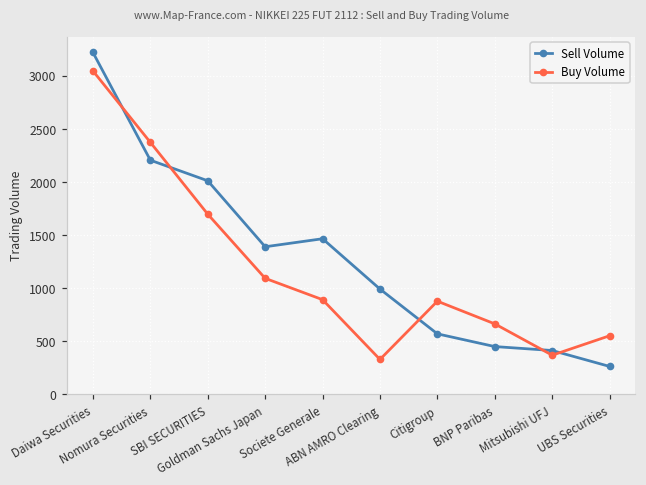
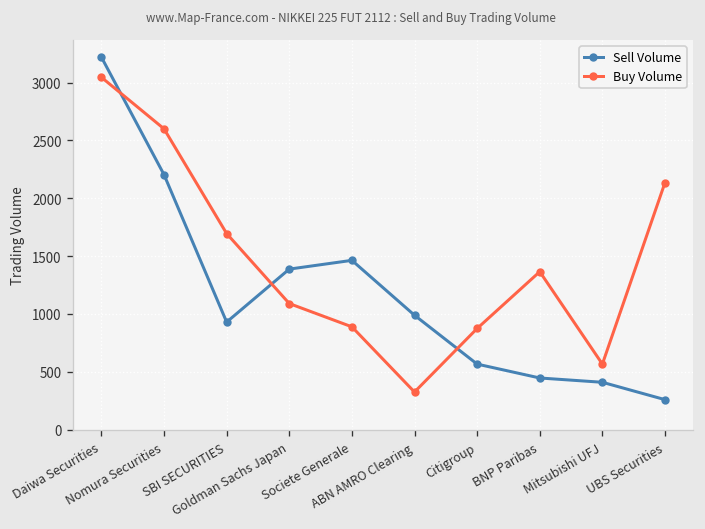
  {
    "Sell Volume": {
      "Daiwa Securities": 3200,
      "Nomura Securities": 2200,
-     "SBI SECURITIES": 2000,
+     "SBI SECURITIES": 900,
      "Goldman Sachs Japan": 1400,
      "Societe Generale": 1500,
      "ABN AMRO Clearing": 1000,
      "Citigroup": 600,
      "BNP Paribas": 400,
      "Mitsubishi UFJ": 400,
      "UBS Securities": 300
    },
    "Buy Volume": {
      "Daiwa Securities": 3000,
-     "Nomura Securities": 2400,
+     "Nomura Securities": 2600,
      "SBI SECURITIES": 1700,
      "Goldman Sachs Japan": 1100,
      "Societe Generale": 900,
      "ABN AMRO Clearing": 300,
      "Citigroup": 900,
-     "BNP Paribas": 700,
-     "Mitsubishi UFJ": 400,
-     "UBS Securities": 600
+     "BNP Paribas": 1400,
+     "Mitsubishi UFJ": 600,
+     "UBS Securities": 2100
    }
  }
